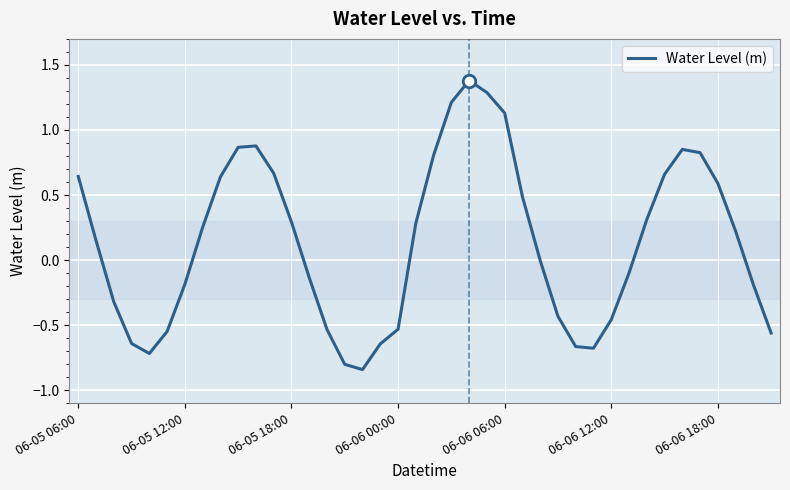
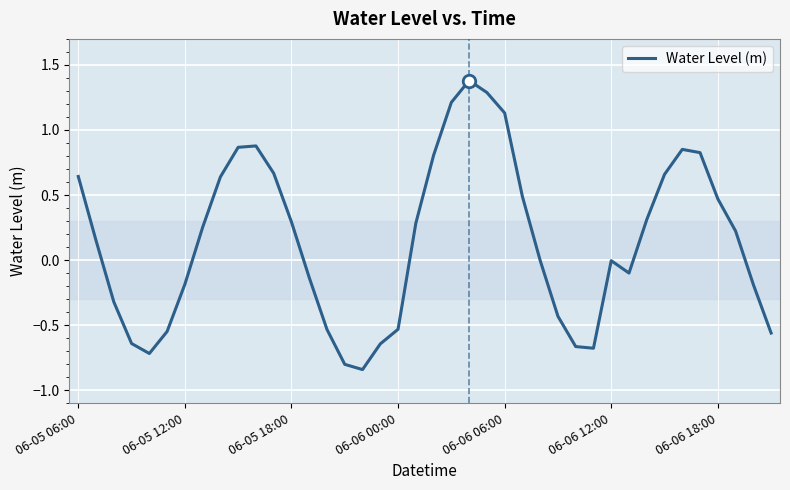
  {
    "Water Level (m)": {
      "06-05 06:00": 0.64,
      "06-05 12:00": -0.19,
      "06-05 18:00": 0.29,
      "06-06 00:00": -0.53,
      "06-06 06:00": 1.13,
-     "06-06 12:00": -0.46,
-     "06-06 18:00": 0.59
+     "06-06 12:00": 0.00,
+     "06-06 18:00": 0.47
    }
  }
